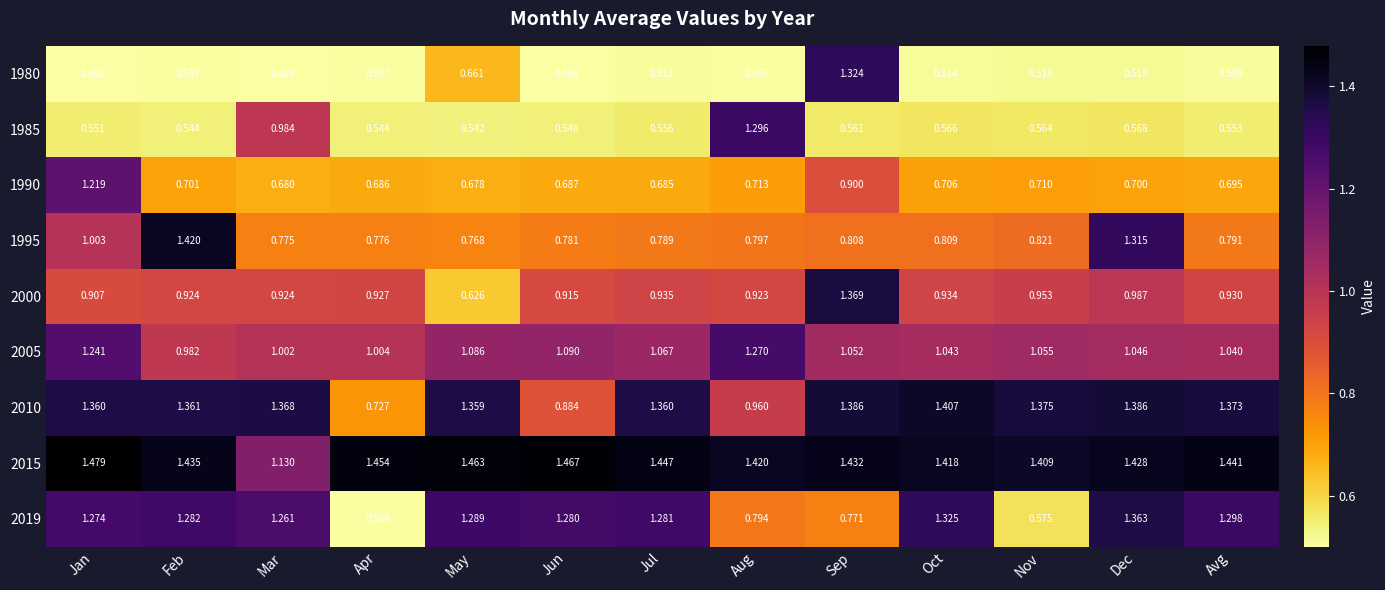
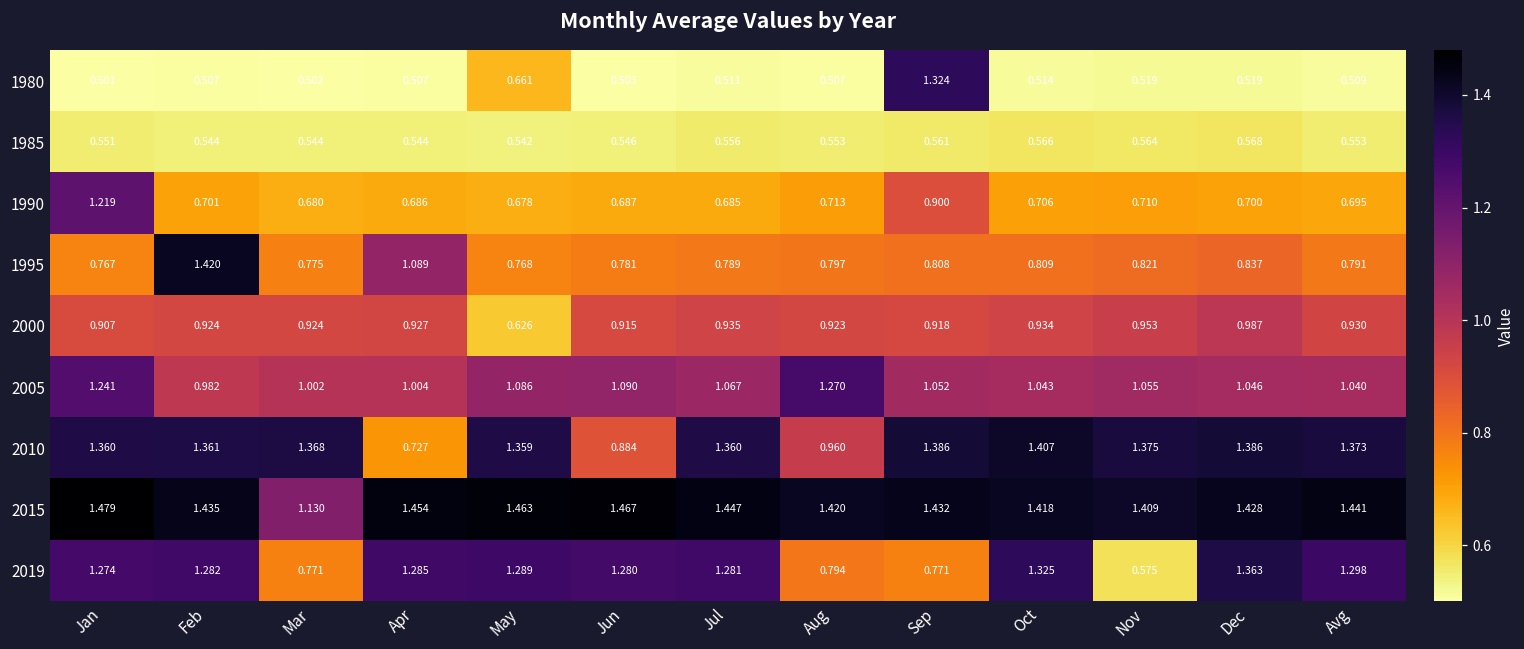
  {
    "1980": {
      "Jan": 0.501,
      "Feb": 0.507,
      "Mar": 0.502,
      "Apr": 0.507,
      "May": 0.661,
      "Jun": 0.503,
      "Jul": 0.511,
      "Aug": 0.507,
      "Sep": 1.324,
      "Oct": 0.514,
      "Nov": 0.519,
      "Dec": 0.519,
      "Avg": 0.509
    },
    "1985": {
      "Jan": 0.551,
      "Feb": 0.544,
-     "Mar": 0.984,
+     "Mar": 0.544,
      "Apr": 0.544,
      "May": 0.542,
      "Jun": 0.546,
      "Jul": 0.556,
-     "Aug": 1.296,
+     "Aug": 0.553,
      "Sep": 0.561,
      "Oct": 0.566,
      "Nov": 0.564,
      "Dec": 0.568,
      "Avg": 0.553
    },
    "1990": {
      "Jan": 1.219,
      "Feb": 0.701,
      "Mar": 0.680,
      "Apr": 0.686,
      "May": 0.678,
      "Jun": 0.687,
      "Jul": 0.685,
      "Aug": 0.713,
      "Sep": 0.900,
      "Oct": 0.706,
      "Nov": 0.710,
      "Dec": 0.700,
      "Avg": 0.695
    },
    "1995": {
-     "Jan": 1.003,
+     "Jan": 0.767,
      "Feb": 1.420,
      "Mar": 0.775,
-     "Apr": 0.776,
+     "Apr": 1.089,
      "May": 0.768,
      "Jun": 0.781,
      "Jul": 0.789,
      "Aug": 0.797,
      "Sep": 0.808,
      "Oct": 0.809,
      "Nov": 0.821,
-     "Dec": 1.315,
+     "Dec": 0.837,
      "Avg": 0.791
    },
    "2000": {
      "Jan": 0.907,
      "Feb": 0.924,
      "Mar": 0.924,
      "Apr": 0.927,
      "May": 0.626,
      "Jun": 0.915,
      "Jul": 0.935,
      "Aug": 0.923,
-     "Sep": 1.369,
+     "Sep": 0.918,
      "Oct": 0.934,
      "Nov": 0.953,
      "Dec": 0.987,
      "Avg": 0.930
    },
    "2005": {
      "Jan": 1.241,
      "Feb": 0.982,
      "Mar": 1.002,
      "Apr": 1.004,
      "May": 1.086,
      "Jun": 1.090,
      "Jul": 1.067,
      "Aug": 1.270,
      "Sep": 1.052,
      "Oct": 1.043,
      "Nov": 1.055,
      "Dec": 1.046,
      "Avg": 1.040
    },
    "2010": {
      "Jan": 1.360,
      "Feb": 1.361,
      "Mar": 1.368,
      "Apr": 0.727,
      "May": 1.359,
      "Jun": 0.884,
      "Jul": 1.360,
      "Aug": 0.960,
      "Sep": 1.386,
      "Oct": 1.407,
      "Nov": 1.375,
      "Dec": 1.386,
      "Avg": 1.373
    },
    "2015": {
      "Jan": 1.479,
      "Feb": 1.435,
      "Mar": 1.130,
      "Apr": 1.454,
      "May": 1.463,
      "Jun": 1.467,
      "Jul": 1.447,
      "Aug": 1.420,
      "Sep": 1.432,
      "Oct": 1.418,
      "Nov": 1.409,
      "Dec": 1.428,
      "Avg": 1.441
    },
    "2019": {
      "Jan": 1.274,
      "Feb": 1.282,
-     "Mar": 1.261,
-     "Apr": 0.506,
+     "Mar": 0.771,
+     "Apr": 1.285,
      "May": 1.289,
      "Jun": 1.280,
      "Jul": 1.281,
      "Aug": 0.794,
      "Sep": 0.771,
      "Oct": 1.325,
      "Nov": 0.575,
      "Dec": 1.363,
      "Avg": 1.298
    }
  }
